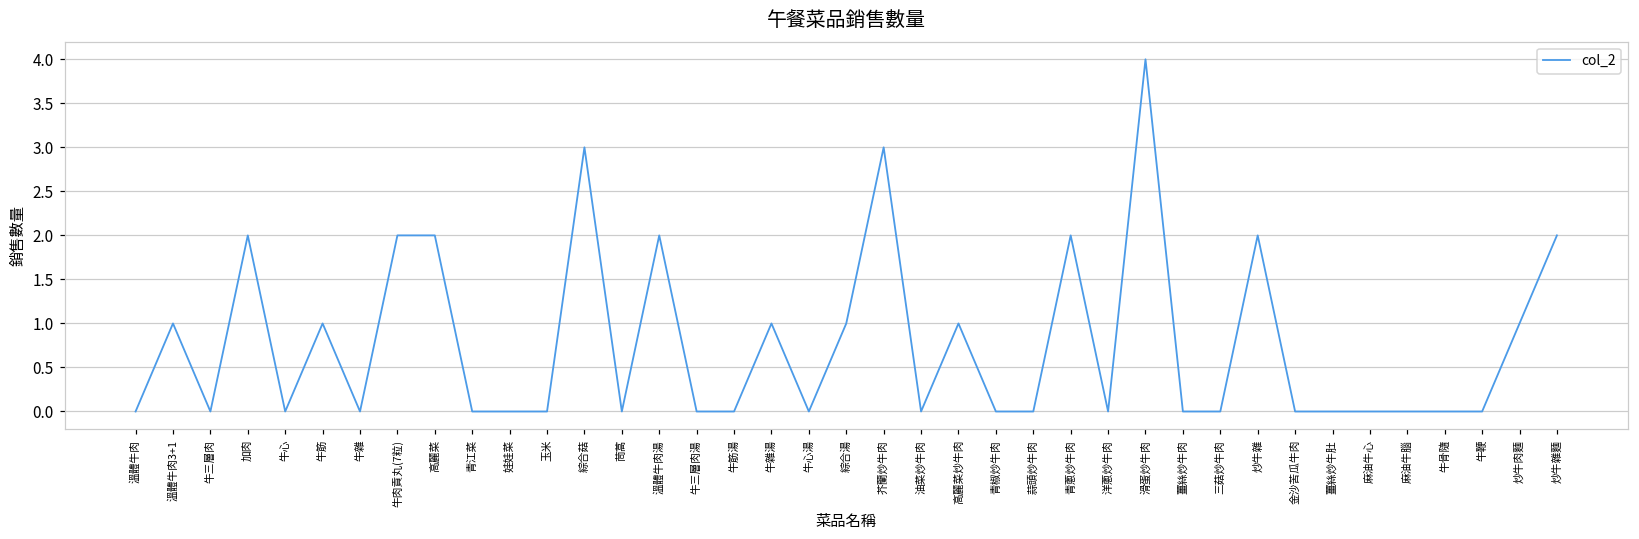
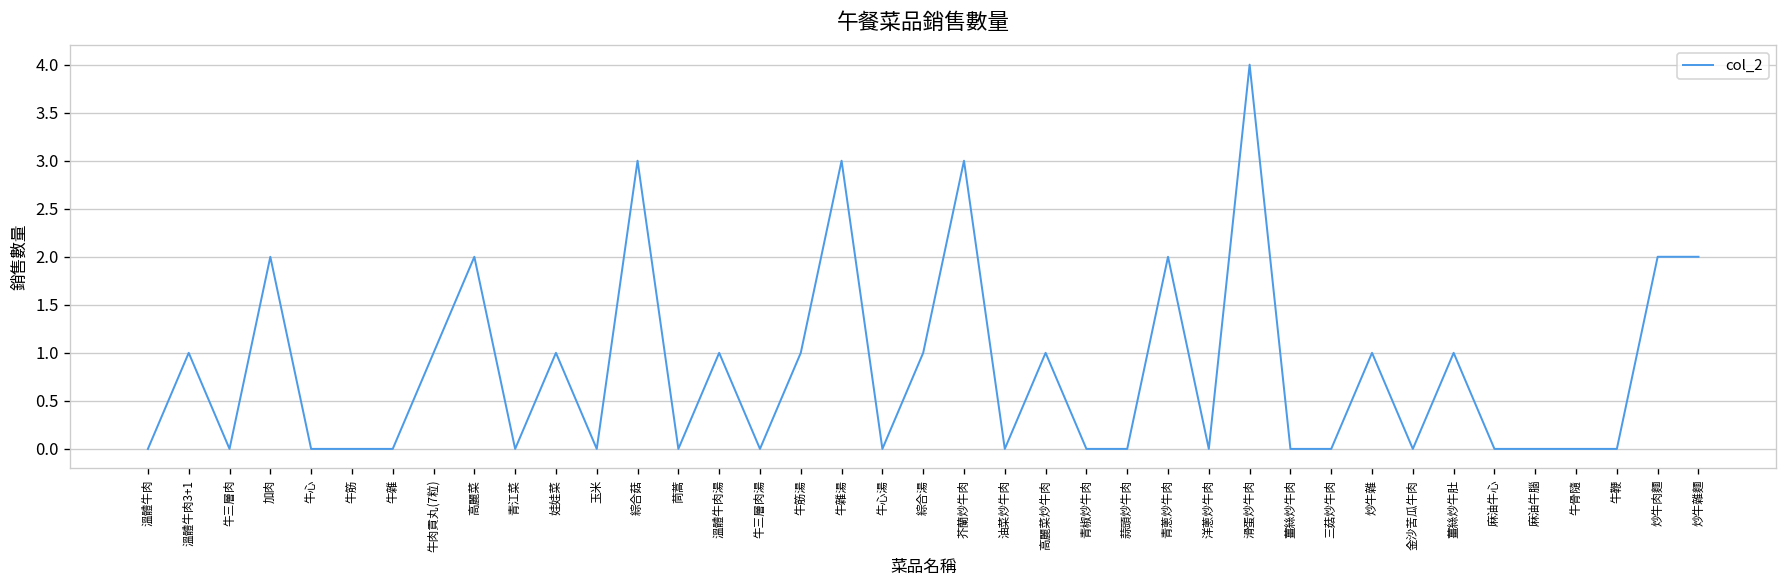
  {
    "溫體牛肉": 0,
    "溫體牛肉3+1": 1,
    "牛三層肉": 0,
    "加肉": 2,
    "牛心": 0,
-   "牛筋": 1,
+   "牛筋": 0,
    "牛雜": 0,
-   "牛肉貢丸(7粒)": 2,
+   "牛肉貢丸(7粒)": 1,
    "高麗菜": 2,
    "青江菜": 0,
-   "娃娃菜": 0,
+   "娃娃菜": 1,
    "玉米": 0,
    "綜合菇": 3,
    "茼蒿": 0,
-   "溫體牛肉湯": 2,
+   "溫體牛肉湯": 1,
    "牛三層肉湯": 0,
-   "牛筋湯": 0,
-   "牛雜湯": 1,
+   "牛筋湯": 1,
+   "牛雜湯": 3,
    "牛心湯": 0,
    "綜合湯": 1,
    "芥蘭炒牛肉": 3,
    "油菜炒牛肉": 0,
    "高麗菜炒牛肉": 1,
    "青椒炒牛肉": 0,
    "蒜頭炒牛肉": 0,
    "青蔥炒牛肉": 2,
    "洋蔥炒牛肉": 0,
    "滑蛋炒牛肉": 4,
    "薑絲炒牛肉": 0,
    "三菇炒牛肉": 0,
-   "炒牛雜": 2,
+   "炒牛雜": 1,
    "金沙苦瓜牛肉": 0,
-   "薑絲炒牛肚": 0,
+   "薑絲炒牛肚": 1,
    "麻油牛心": 0,
    "麻油牛腦": 0,
    "牛骨隨": 0,
    "牛鞭": 0,
-   "炒牛肉麵": 1,
+   "炒牛肉麵": 2,
    "炒牛雜麵": 2
  }
